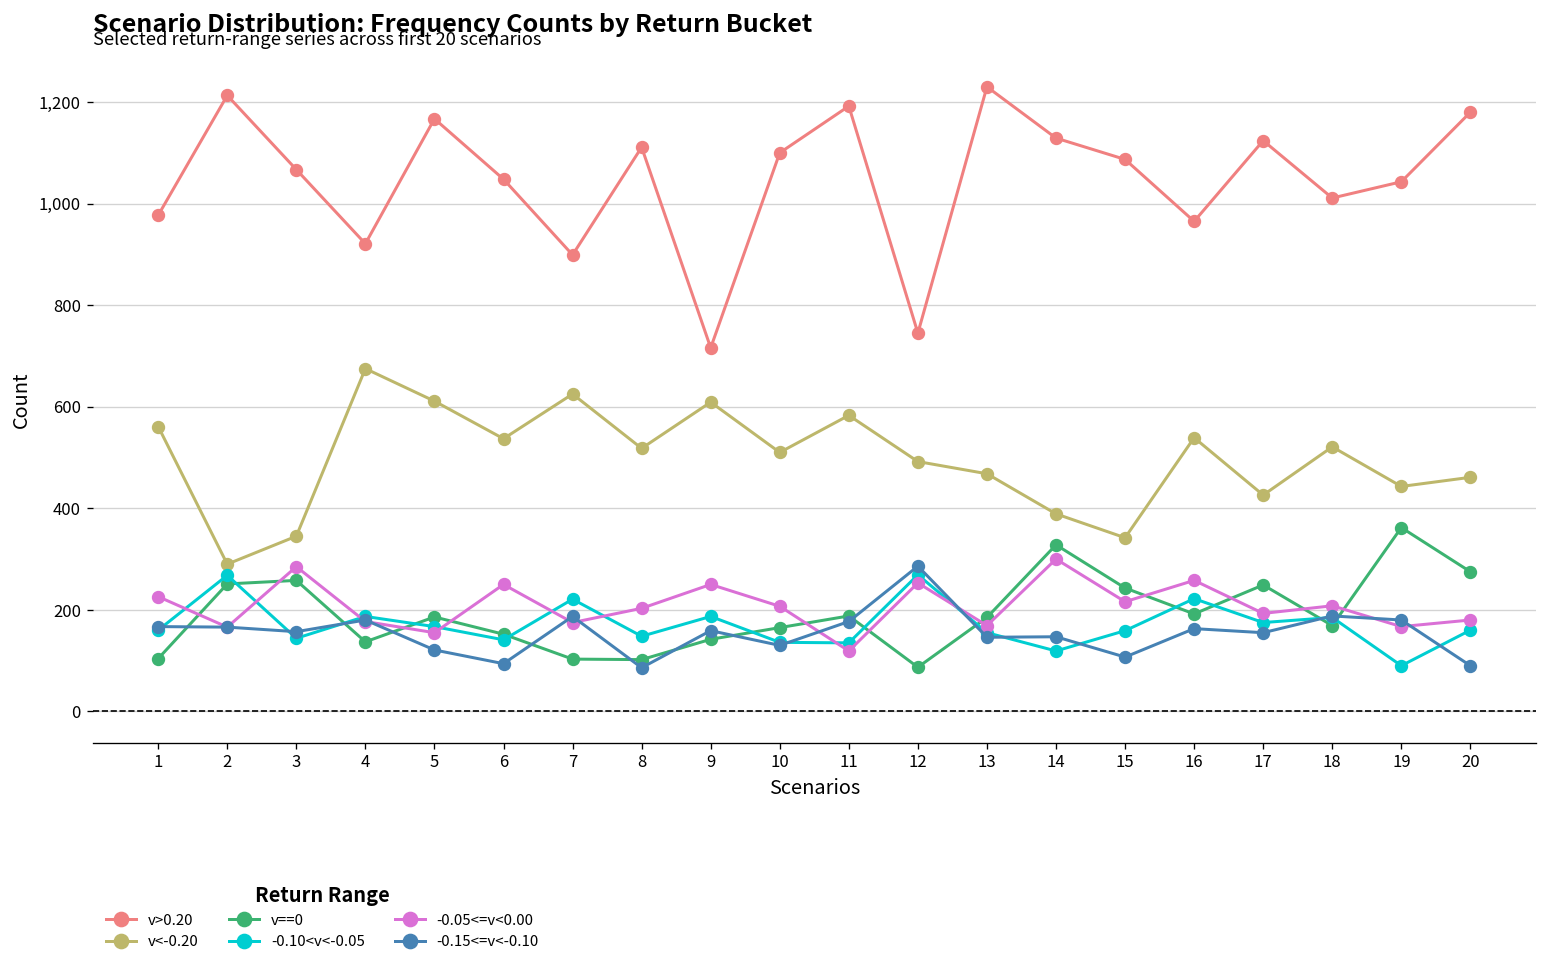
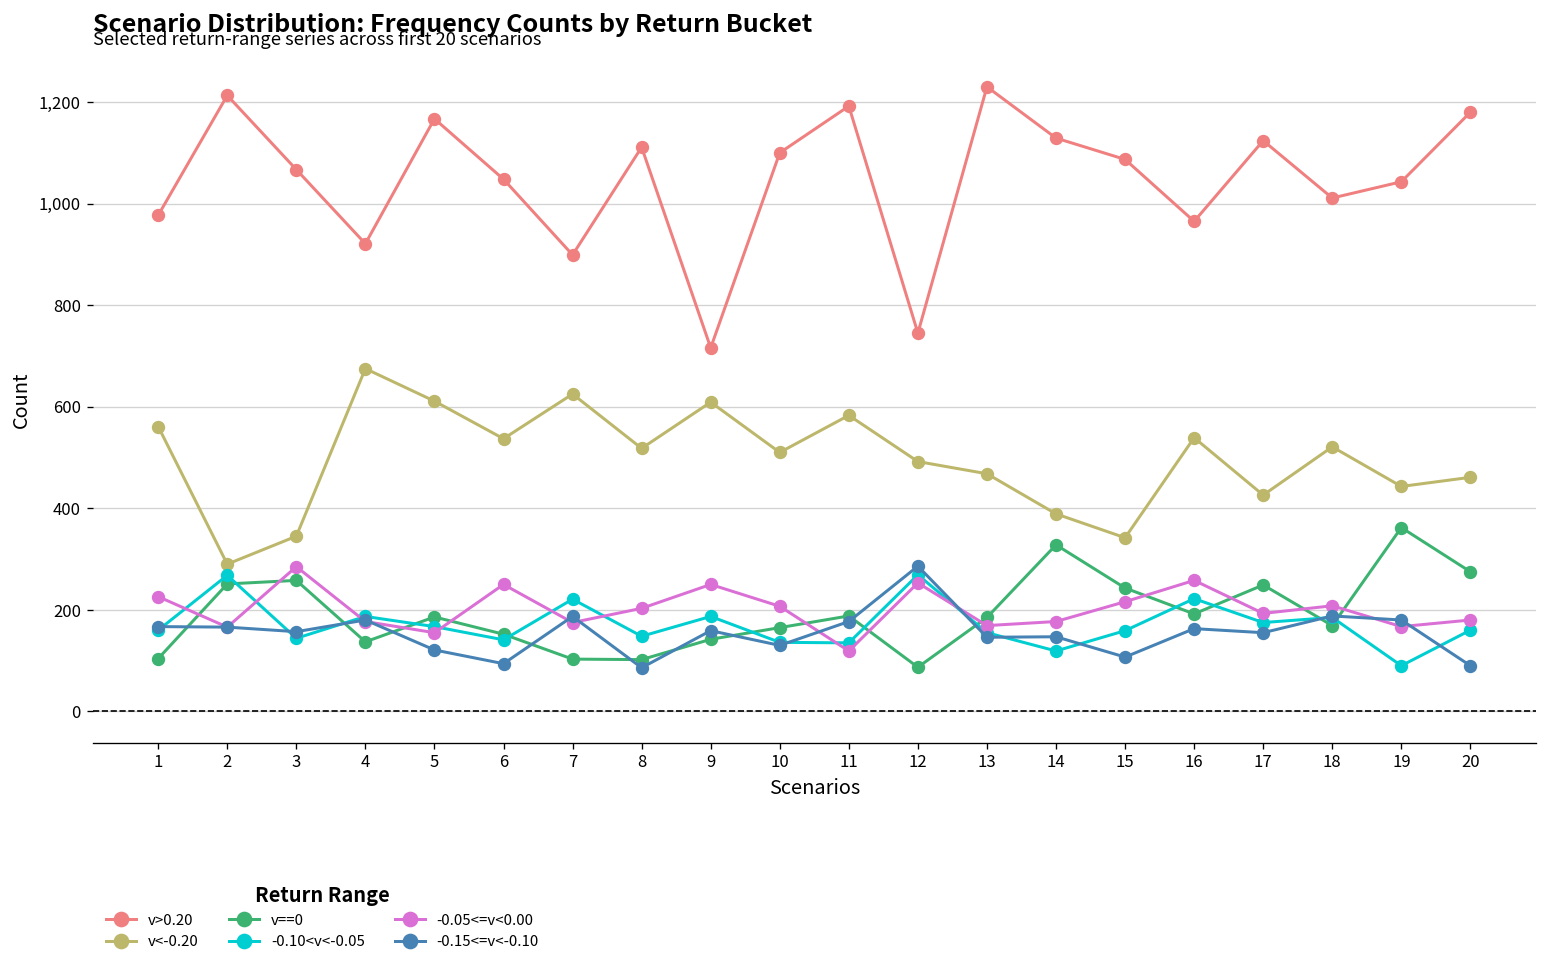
  {
    "v>0.20": {
      "1": "980",
      "2": "1,210",
      "3": "1,070",
      "4": "920",
      "5": "1,170",
      "6": "1,050",
      "7": "900",
      "8": "1,110",
      "9": "720",
      "10": "1,100",
      "11": "1,190",
      "12": "750",
      "13": "1,230",
      "14": "1,130",
      "15": "1,090",
      "16": "970",
      "17": "1,120",
      "18": "1,010",
      "19": "1,040",
      "20": "1,180"
    },
    "v<-0.20": {
      "1": "560",
      "2": "290",
      "3": "350",
      "4": "680",
      "5": "610",
      "6": "540",
      "7": "630",
      "8": "520",
      "9": "610",
      "10": "510",
      "11": "580",
      "12": "490",
      "13": "470",
      "14": "390",
      "15": "340",
      "16": "540",
      "17": "430",
      "18": "520",
      "19": "440",
      "20": "460"
    },
    "v==0": {
      "1": "100",
      "2": "250",
      "3": "260",
      "4": "140",
      "5": "190",
      "6": "150",
      "7": "100",
      "8": "100",
      "9": "140",
      "10": "170",
      "11": "190",
      "12": "90",
      "13": "190",
      "14": "330",
      "15": "240",
      "16": "190",
      "17": "250",
      "18": "170",
      "19": "360",
      "20": "280"
    },
    "-0.10<v<-0.05": {
      "1": "160",
      "2": "270",
      "3": "140",
      "4": "190",
      "5": "170",
      "6": "140",
      "7": "220",
      "8": "150",
      "9": "190",
      "10": "140",
      "11": "140",
      "12": "270",
      "13": "160",
      "14": "120",
      "15": "160",
      "16": "220",
      "17": "180",
      "19": "90",
      "20": "160"
    },
    "-0.05<=v<0.00": {
      "1": "230",
      "3": "290",
      "5": "160",
      "6": "250",
      "7": "180",
      "8": "200",
      "9": "250",
      "10": "210",
      "11": "120",
      "12": "250",
      "13": "170",
-     "14": "300",
+     "14": "180",
      "15": "220",
      "16": "260",
      "17": "190",
      "18": "210",
      "19": "170",
      "20": "180"
    },
    "-0.15<=v<-0.10": {
      "1": "170",
      "3": "160",
      "5": "120",
      "6": "90",
      "7": "190",
      "8": "90",
      "9": "160",
      "10": "130",
      "11": "180",
      "12": "290",
      "13": "150",
      "14": "150",
      "15": "110",
      "16": "160",
      "17": "160",
      "19": "180",
      "20": "90"
    }
  }
